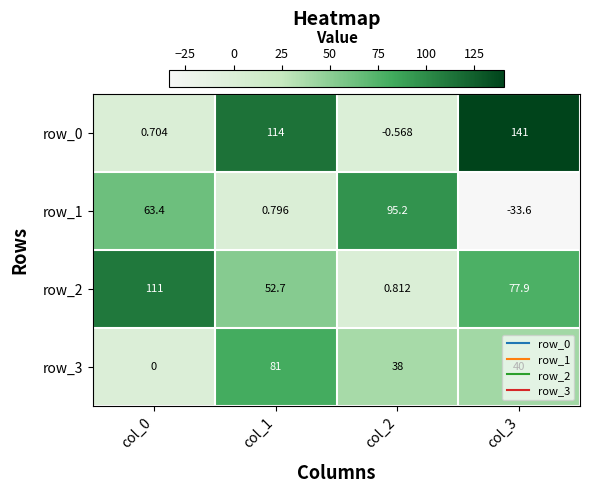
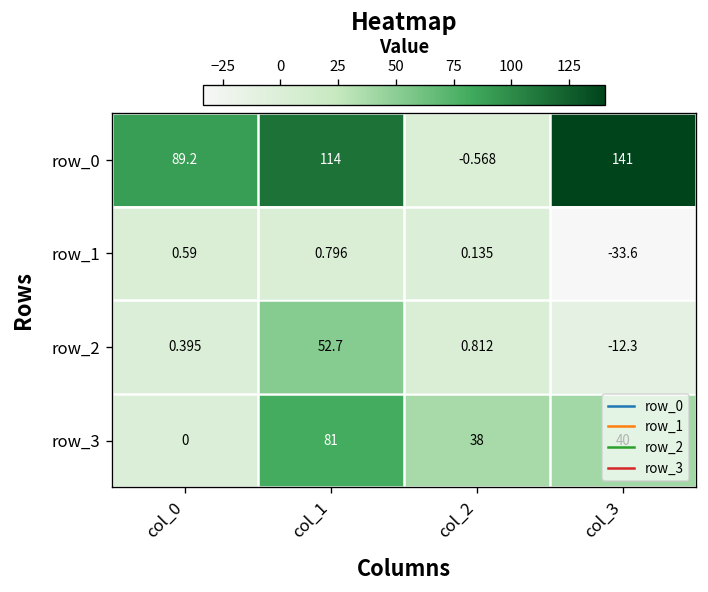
  {
    "row_0": {
-     "col_0": 0.704,
+     "col_0": 89.2,
      "col_1": 114,
      "col_2": -0.568,
      "col_3": 141
    },
    "row_1": {
-     "col_0": 63.4,
+     "col_0": 0.59,
      "col_1": 0.796,
-     "col_2": 95.2,
+     "col_2": 0.135,
      "col_3": -33.6
    },
    "row_2": {
-     "col_0": 111,
+     "col_0": 0.395,
      "col_1": 52.7,
      "col_2": 0.812,
-     "col_3": 77.9
+     "col_3": -12.3
    },
    "row_3": {
      "col_0": 0,
      "col_1": 81,
      "col_2": 38
    }
  }
